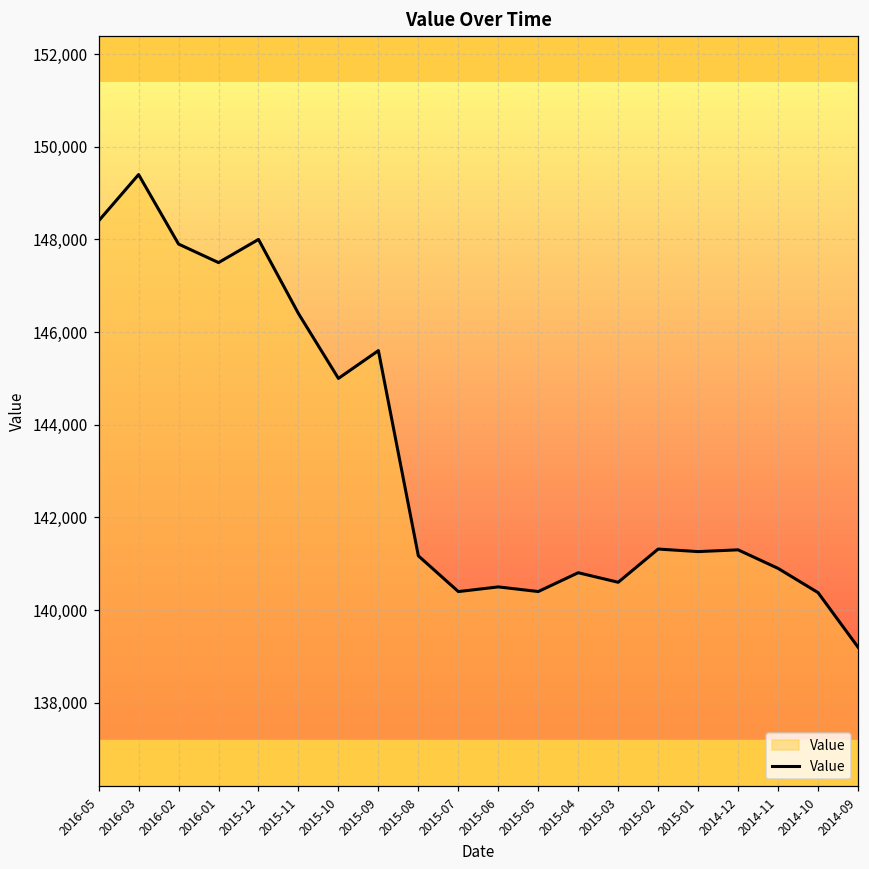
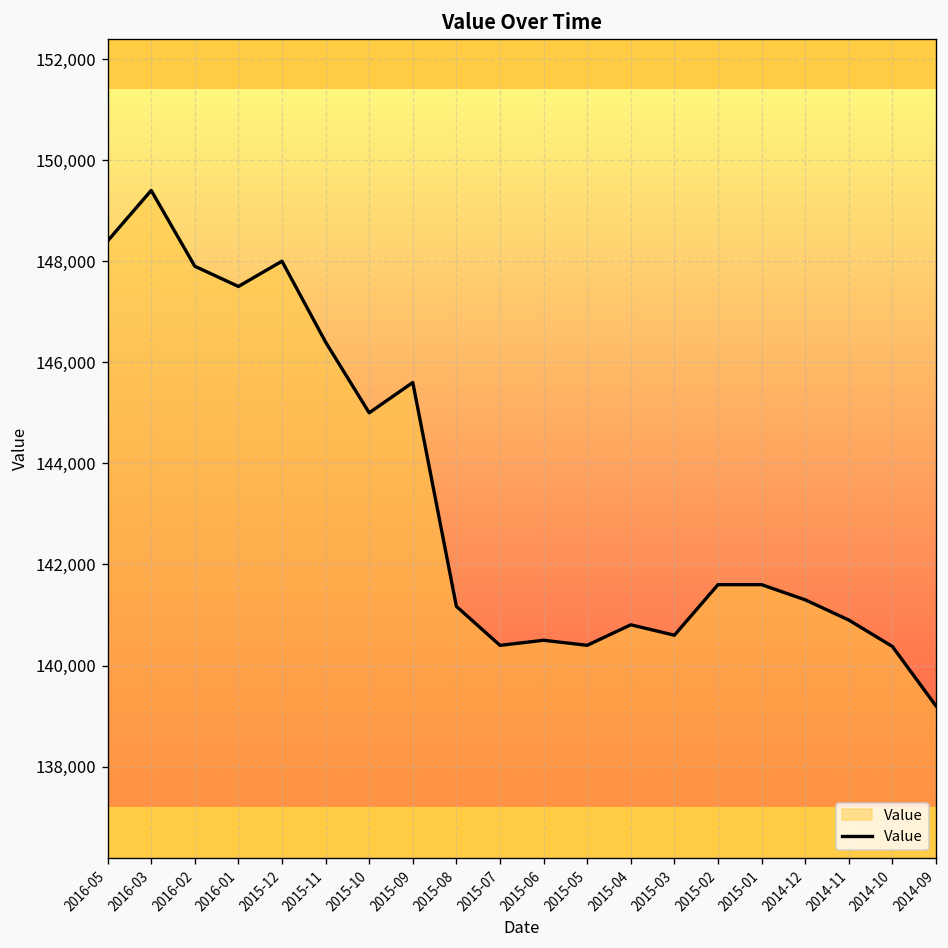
  {
    "2016-05": "148,400",
    "2016-03": "149,400",
    "2016-02": "147,900",
    "2016-01": "147,500",
    "2015-12": "148,000",
    "2015-11": "146,400",
    "2015-10": "145,000",
    "2015-09": "145,600",
    "2015-08": "141,200",
    "2015-07": "140,400",
    "2015-06": "140,500",
    "2015-05": "140,400",
    "2015-04": "140,800",
    "2015-03": "140,600",
-   "2015-02": "141,300",
-   "2015-01": "141,300",
+   "2015-02": "141,600",
+   "2015-01": "141,600",
    "2014-12": "141,300",
    "2014-11": "140,900",
    "2014-10": "140,400",
    "2014-09": "139,200"
  }
